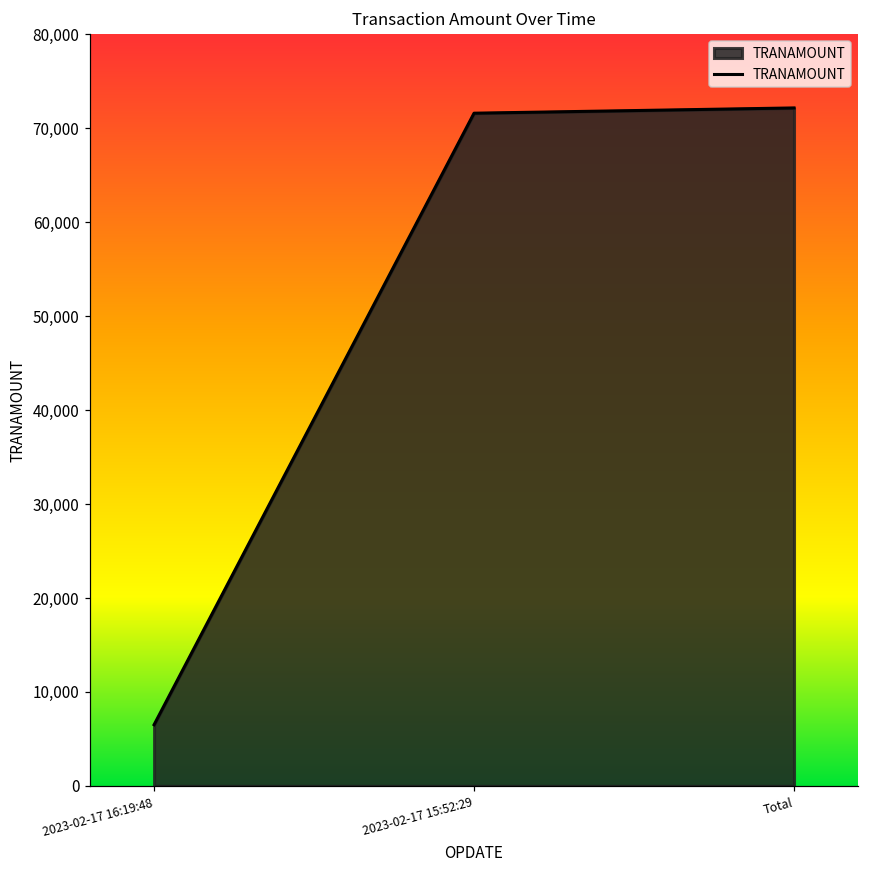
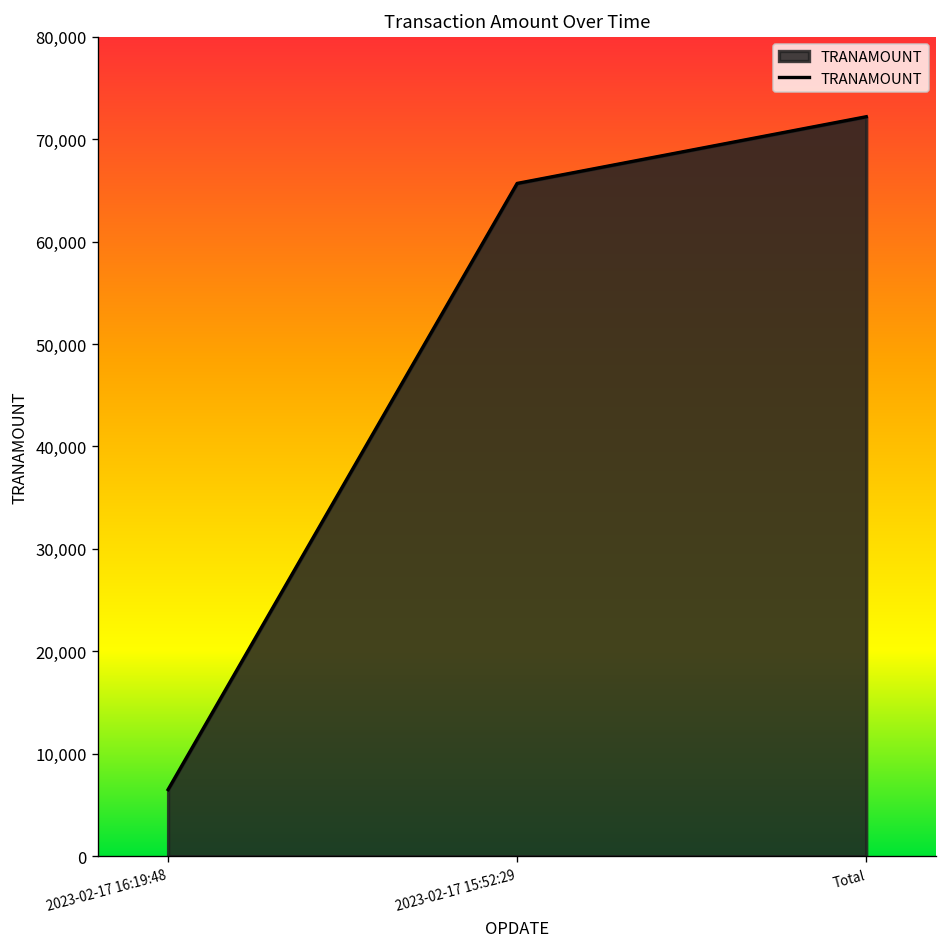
  {
    "2023-02-17 16:19:48": "7,000",
-   "2023-02-17 15:52:29": "72,000",
+   "2023-02-17 15:52:29": "66,000",
    "Total": "72,000"
  }
